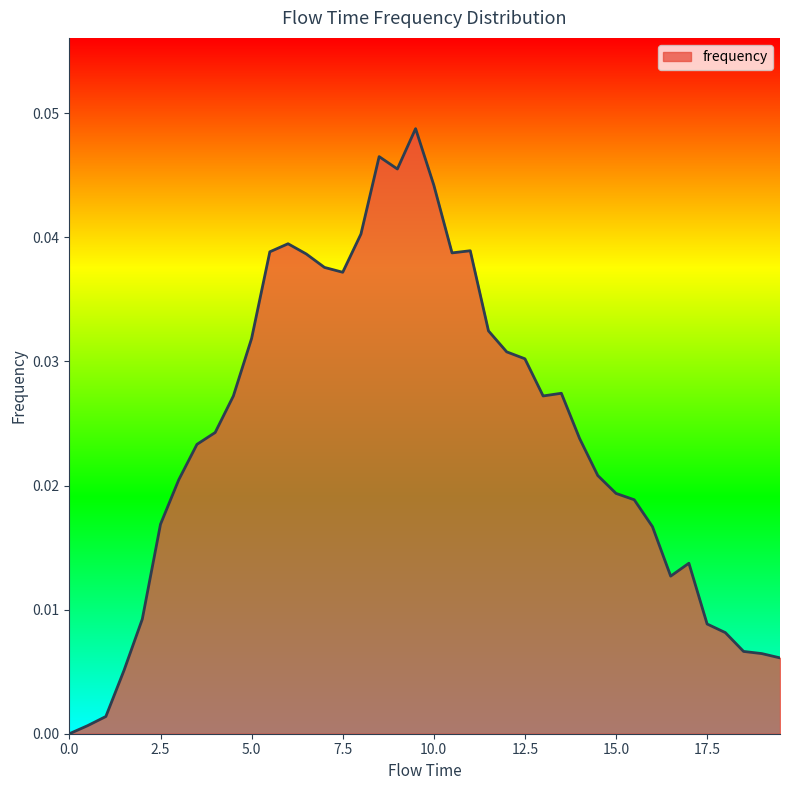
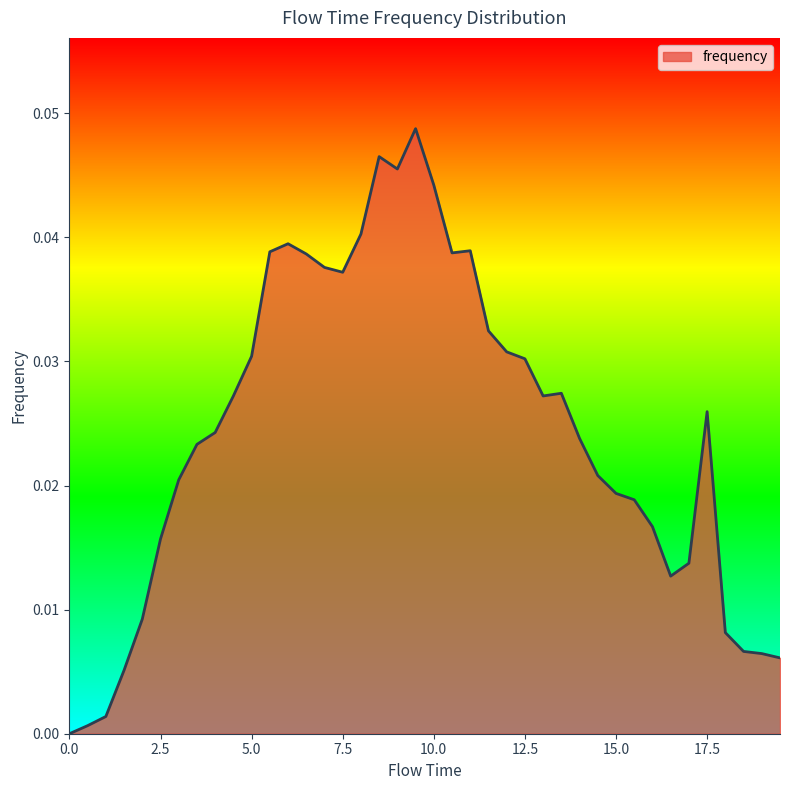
  {
    "0.0": 0.0000,
-   "2.5": 0.0169,
-   "5.0": 0.0319,
+   "2.5": 0.0157,
+   "5.0": 0.0304,
    "7.5": 0.0372,
    "10.0": 0.0442,
    "12.5": 0.0302,
    "15.0": 0.0194,
-   "17.5": 0.0088
+   "17.5": 0.0260
  }
